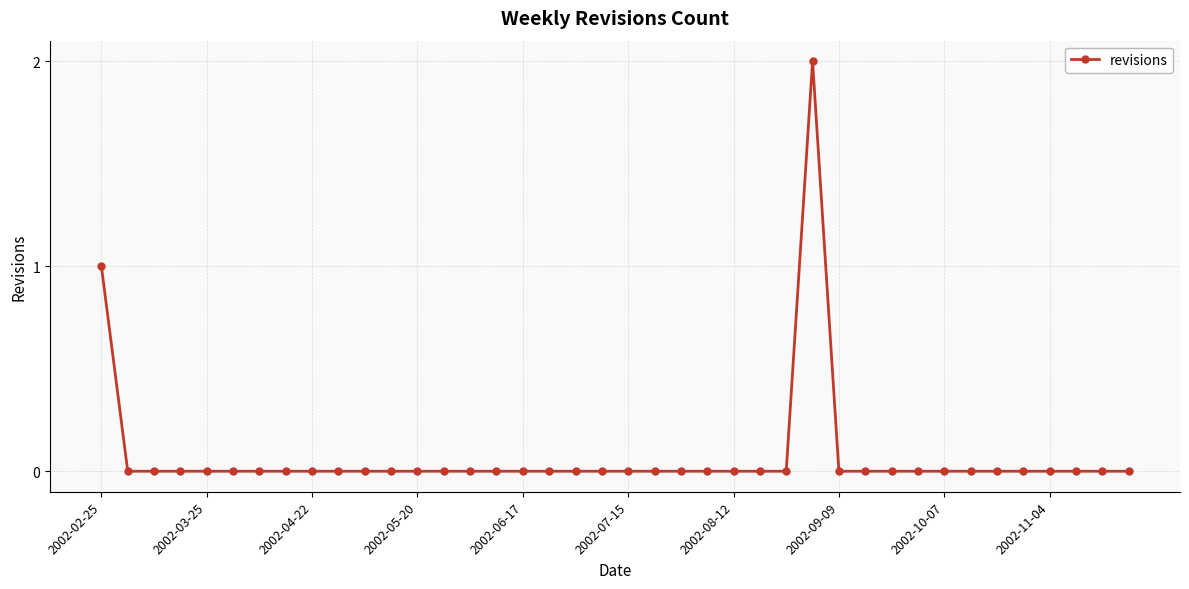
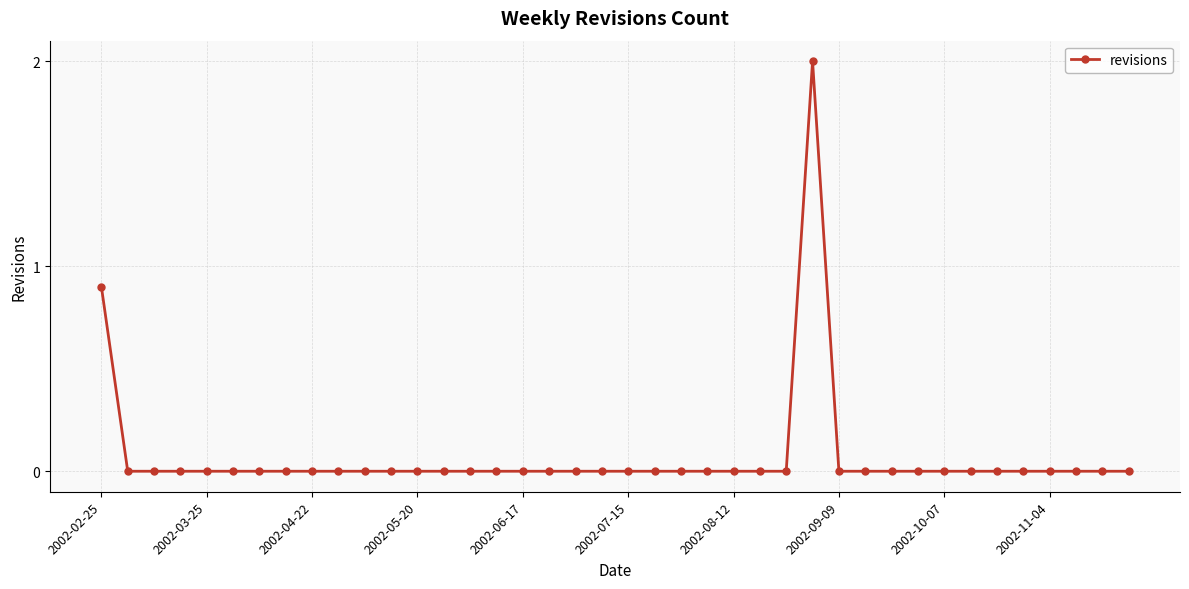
  {
-   "2002-02-25": 1.0,
+   "2002-02-25": 0.9,
    "2002-03-25": 0.0,
    "2002-04-22": 0.0,
    "2002-05-20": 0.0,
    "2002-06-17": 0.0,
    "2002-07-15": 0.0,
    "2002-08-12": 0.0,
    "2002-09-09": 0.0,
    "2002-10-07": 0.0,
    "2002-11-04": 0.0
  }
